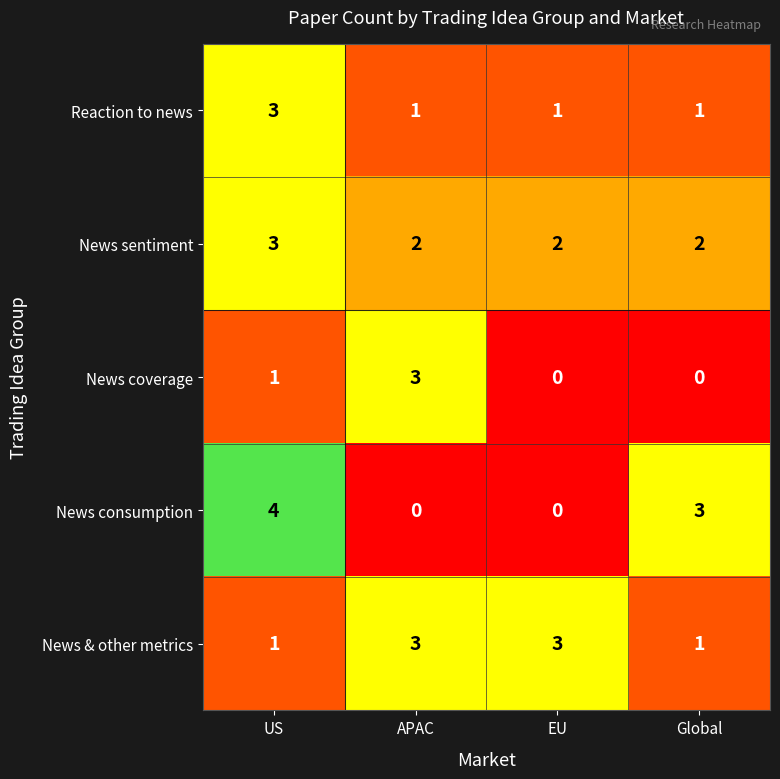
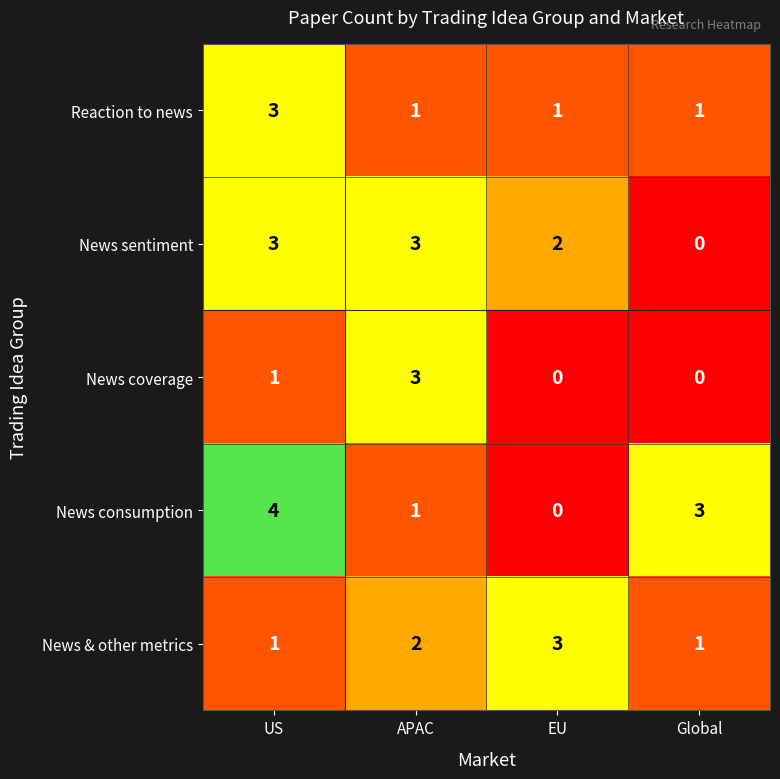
  {
    "Reaction to news": {
      "US": 3,
      "APAC": 1,
      "EU": 1,
      "Global": 1
    },
    "News sentiment": {
      "US": 3,
-     "APAC": 2,
+     "APAC": 3,
      "EU": 2,
-     "Global": 2
+     "Global": 0
    },
    "News coverage": {
      "US": 1,
      "APAC": 3,
      "EU": 0,
      "Global": 0
    },
    "News consumption": {
      "US": 4,
-     "APAC": 0,
+     "APAC": 1,
      "EU": 0,
      "Global": 3
    },
    "News & other metrics": {
      "US": 1,
-     "APAC": 3,
+     "APAC": 2,
      "EU": 3,
      "Global": 1
    }
  }
